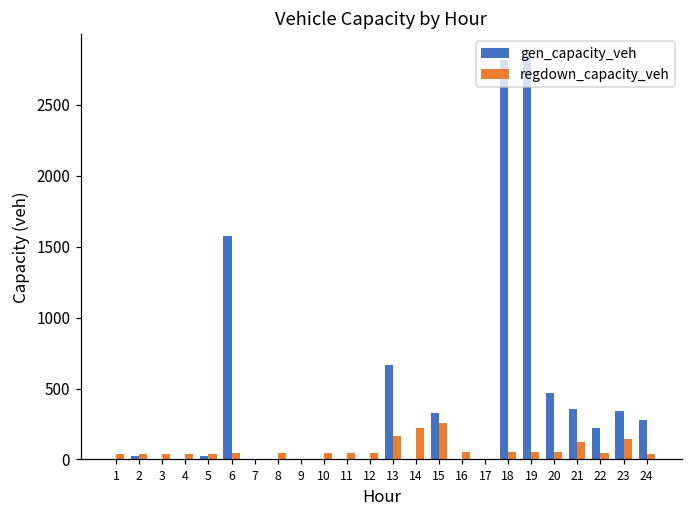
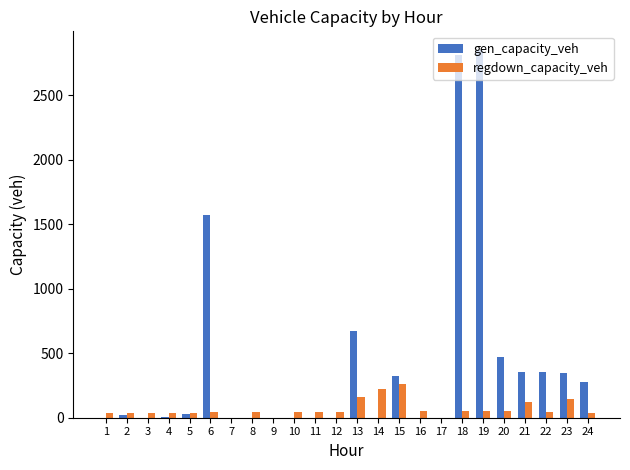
  {
    "gen_capacity_veh": {
      "2": 20,
      "3": 0,
      "5": 30,
      "6": 1570,
      "7": 0,
      "8": 0,
      "9": 0,
      "10": 0,
      "11": 0,
      "12": 0,
      "13": 670,
      "14": 0,
      "15": 330,
      "16": 0,
      "17": 0,
      "20": 470,
      "21": 350,
-     "22": 220,
+     "22": 350,
      "23": 340,
      "24": 280
    },
    "regdown_capacity_veh": {
      "1": 40,
      "2": 40,
      "3": 40,
      "4": 40,
      "5": 40,
      "6": 40,
      "7": 0,
      "8": 40,
      "9": 0,
      "10": 50,
      "11": 50,
      "12": 50,
      "13": 160,
      "14": 220,
      "15": 260,
      "16": 60,
      "17": 0,
      "18": 60,
      "19": 50,
      "20": 50,
      "21": 120,
      "22": 40,
      "23": 140,
      "24": 40
    }
  }
